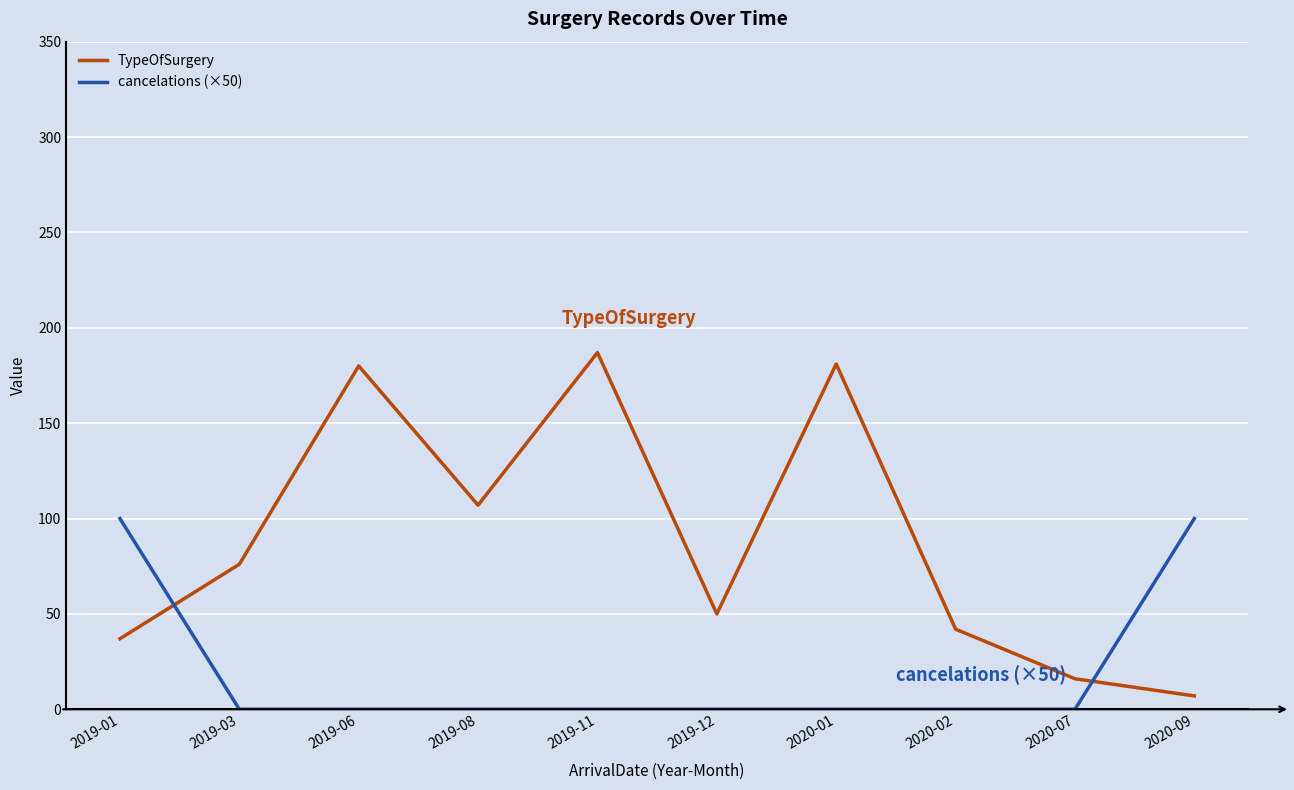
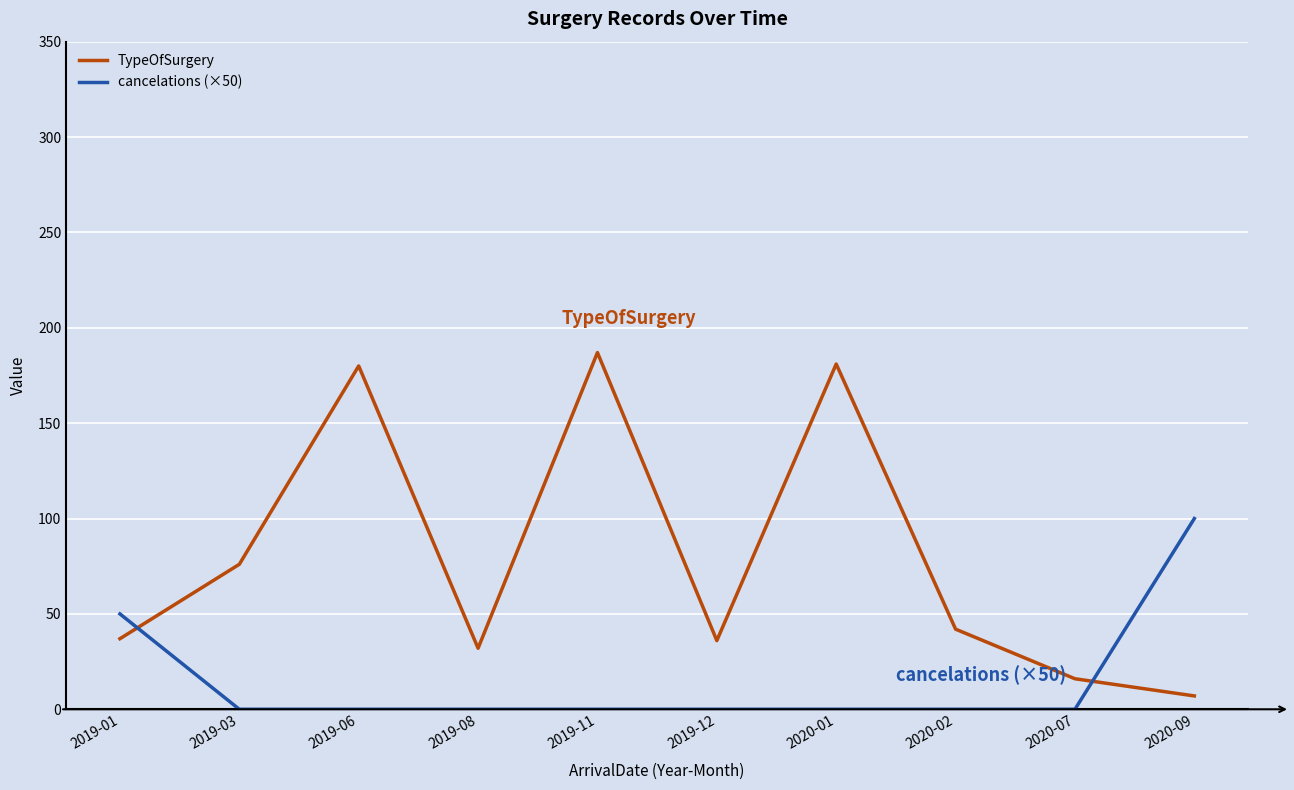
  {
    "TypeOfSurgery": {
      "2019-01": 37,
      "2019-03": 76,
      "2019-06": 180,
-     "2019-08": 107,
+     "2019-08": 32,
      "2019-11": 187,
-     "2019-12": 50,
+     "2019-12": 36,
      "2020-01": 181,
      "2020-02": 42,
      "2020-09": 7
    },
    "cancelations (×50)": {
-     "2019-01": 100,
+     "2019-01": 50,
      "2019-03": 0,
      "2019-06": 0,
      "2019-08": 0,
      "2019-11": 0,
      "2019-12": 0,
      "2020-01": 0,
      "2020-02": 0,
      "2020-07": 0,
      "2020-09": 100
    }
  }
